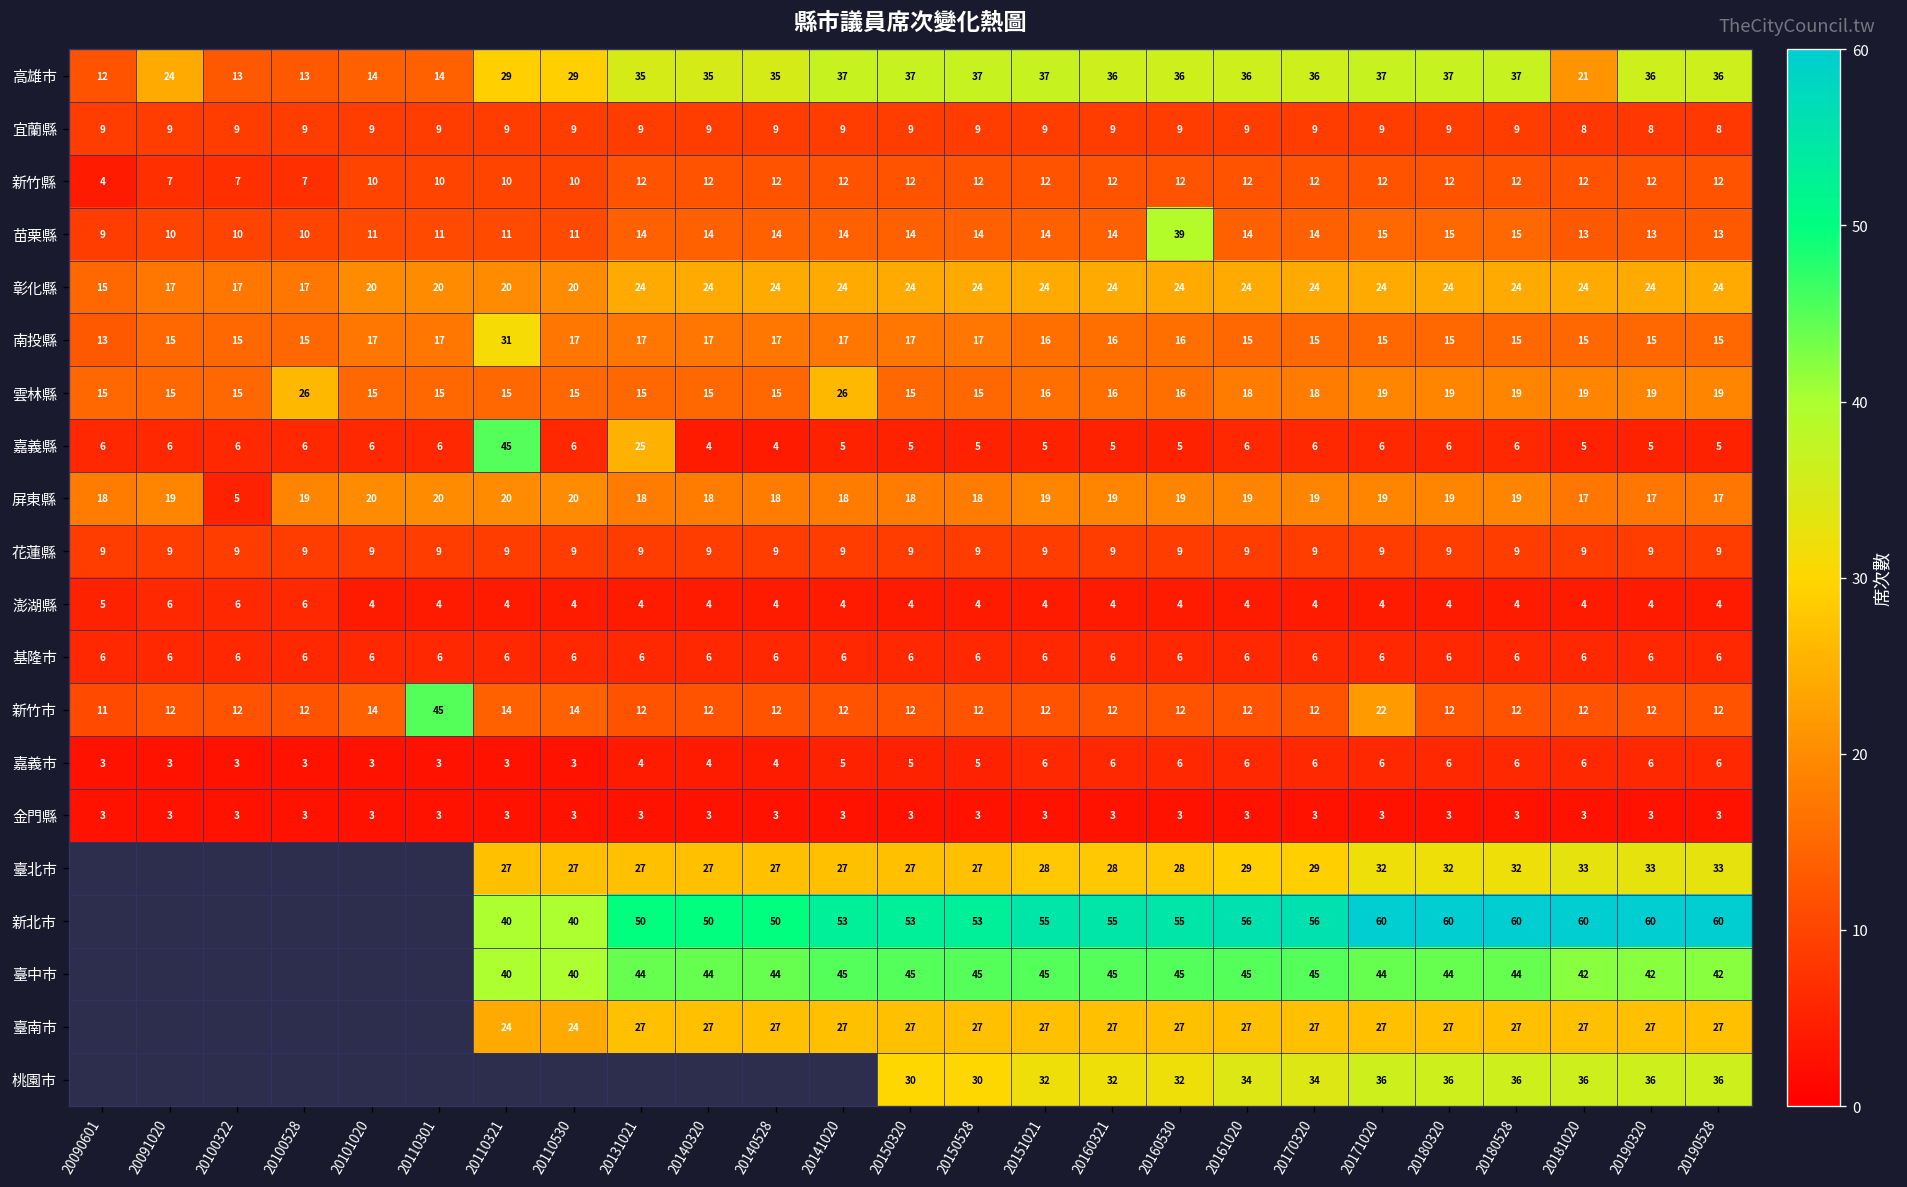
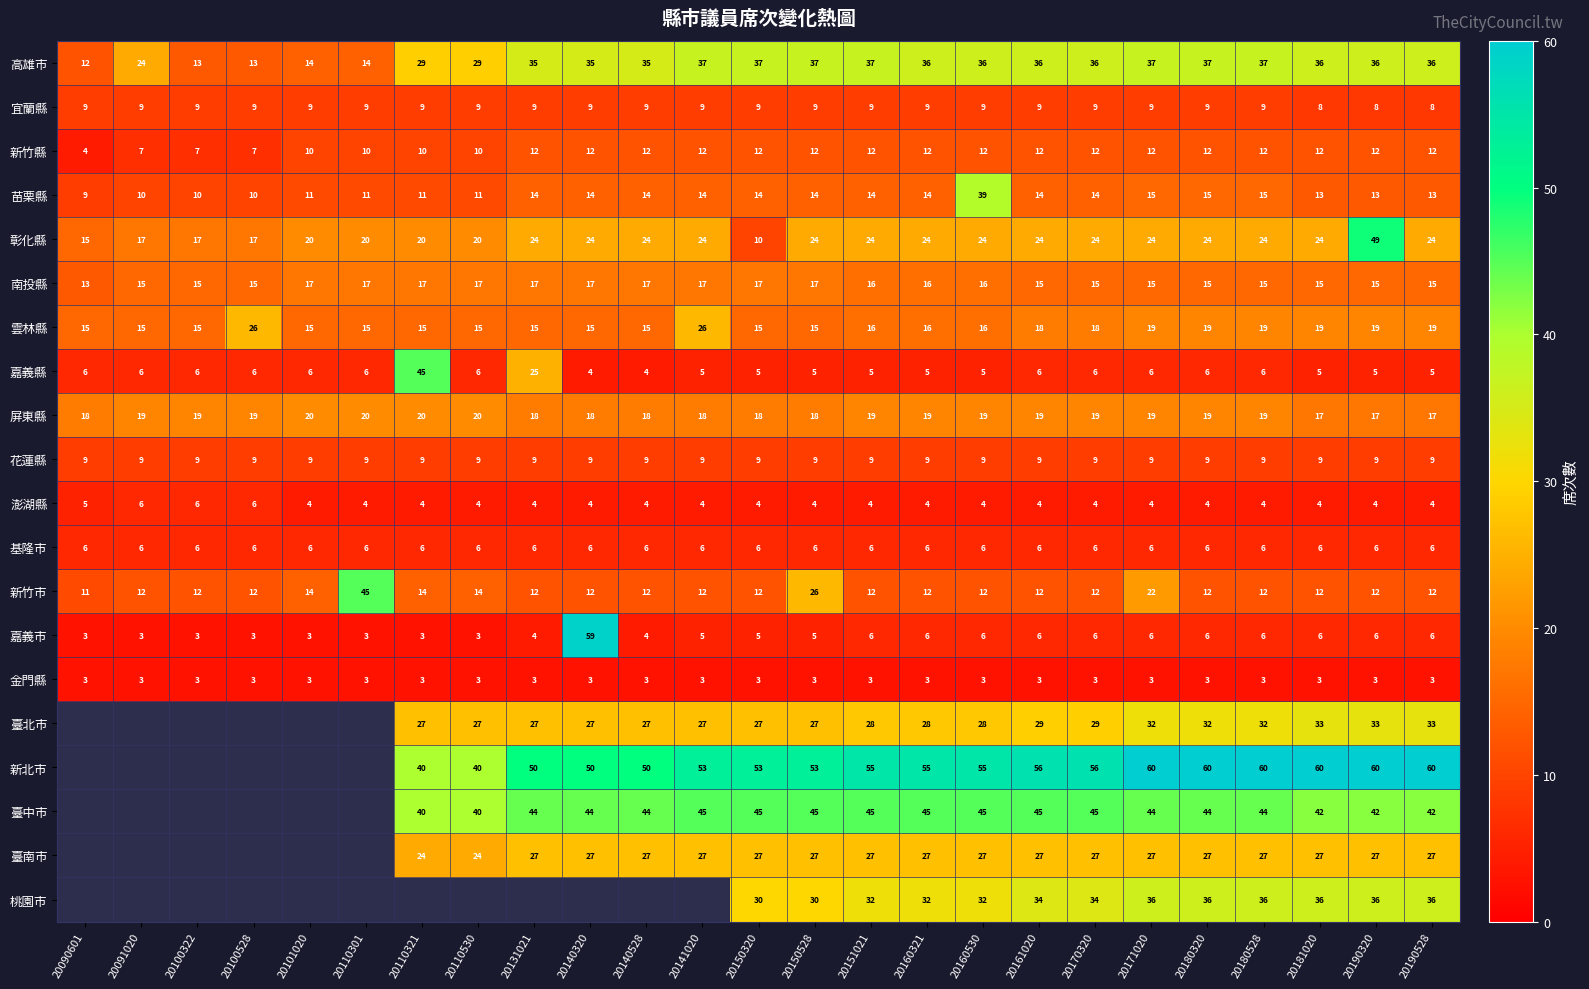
  {
    "高雄市": {
      "20090601": 12,
      "20091020": 24,
      "20100322": 13,
      "20100528": 13,
      "20101020": 14,
      "20110301": 14,
      "20110321": 29,
      "20110530": 29,
      "20131021": 35,
      "20140320": 35,
      "20140528": 35,
      "20141020": 37,
      "20150320": 37,
      "20150528": 37,
      "20151021": 37,
      "20160321": 36,
      "20160530": 36,
      "20161020": 36,
      "20170320": 36,
      "20171020": 37,
      "20180320": 37,
      "20180528": 37,
-     "20181020": 21,
+     "20181020": 36,
      "20190320": 36,
      "20190528": 36
    },
    "彰化縣": {
      "20090601": 15,
      "20091020": 17,
      "20100322": 17,
      "20100528": 17,
      "20101020": 20,
      "20110301": 20,
      "20110321": 20,
      "20110530": 20,
      "20131021": 24,
      "20140320": 24,
      "20140528": 24,
      "20141020": 24,
-     "20150320": 24,
+     "20150320": 10,
      "20150528": 24,
      "20151021": 24,
      "20160321": 24,
      "20160530": 24,
      "20161020": 24,
      "20170320": 24,
      "20171020": 24,
      "20180320": 24,
      "20180528": 24,
      "20181020": 24,
-     "20190320": 24,
+     "20190320": 49,
      "20190528": 24
    },
    "南投縣": {
      "20090601": 13,
      "20091020": 15,
      "20100322": 15,
      "20100528": 15,
      "20101020": 17,
      "20110301": 17,
-     "20110321": 31,
+     "20110321": 17,
      "20110530": 17,
      "20131021": 17,
      "20140320": 17,
      "20140528": 17,
      "20141020": 17,
      "20150320": 17,
      "20150528": 17,
      "20151021": 16,
      "20160321": 16,
      "20160530": 16,
      "20161020": 15,
      "20170320": 15,
      "20171020": 15,
      "20180320": 15,
      "20180528": 15,
      "20181020": 15,
      "20190320": 15,
      "20190528": 15
    },
    "屏東縣": {
      "20090601": 18,
      "20091020": 19,
-     "20100322": 5,
+     "20100322": 19,
      "20100528": 19,
      "20101020": 20,
      "20110301": 20,
      "20110321": 20,
      "20110530": 20,
      "20131021": 18,
      "20140320": 18,
      "20140528": 18,
      "20141020": 18,
      "20150320": 18,
      "20150528": 18,
      "20151021": 19,
      "20160321": 19,
      "20160530": 19,
      "20161020": 19,
      "20170320": 19,
      "20171020": 19,
      "20180320": 19,
      "20180528": 19,
      "20181020": 17,
      "20190320": 17,
      "20190528": 17
    },
    "新竹市": {
      "20090601": 11,
      "20091020": 12,
      "20100322": 12,
      "20100528": 12,
      "20101020": 14,
      "20110301": 45,
      "20110321": 14,
      "20110530": 14,
      "20131021": 12,
      "20140320": 12,
      "20140528": 12,
      "20141020": 12,
      "20150320": 12,
-     "20150528": 12,
+     "20150528": 26,
      "20151021": 12,
      "20160321": 12,
      "20160530": 12,
      "20161020": 12,
      "20170320": 12,
      "20171020": 22,
      "20180320": 12,
      "20180528": 12,
      "20181020": 12,
      "20190320": 12,
      "20190528": 12
    },
    "嘉義市": {
      "20090601": 3,
      "20091020": 3,
      "20100322": 3,
      "20100528": 3,
      "20101020": 3,
      "20110301": 3,
      "20110321": 3,
      "20110530": 3,
      "20131021": 4,
-     "20140320": 4,
+     "20140320": 59,
      "20140528": 4,
      "20141020": 5,
      "20150320": 5,
      "20150528": 5,
      "20151021": 6,
      "20160321": 6,
      "20160530": 6,
      "20161020": 6,
      "20170320": 6,
      "20171020": 6,
      "20180320": 6,
      "20180528": 6,
      "20181020": 6,
      "20190320": 6,
      "20190528": 6
    }
  }
